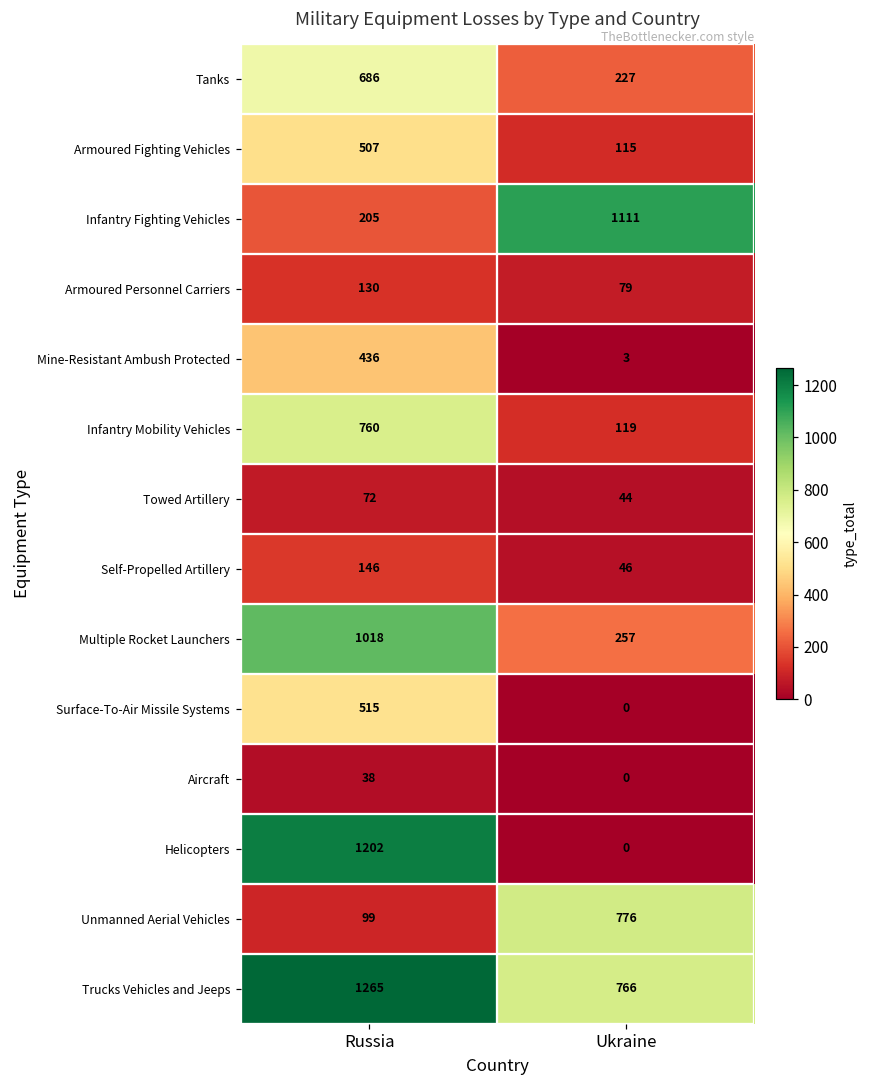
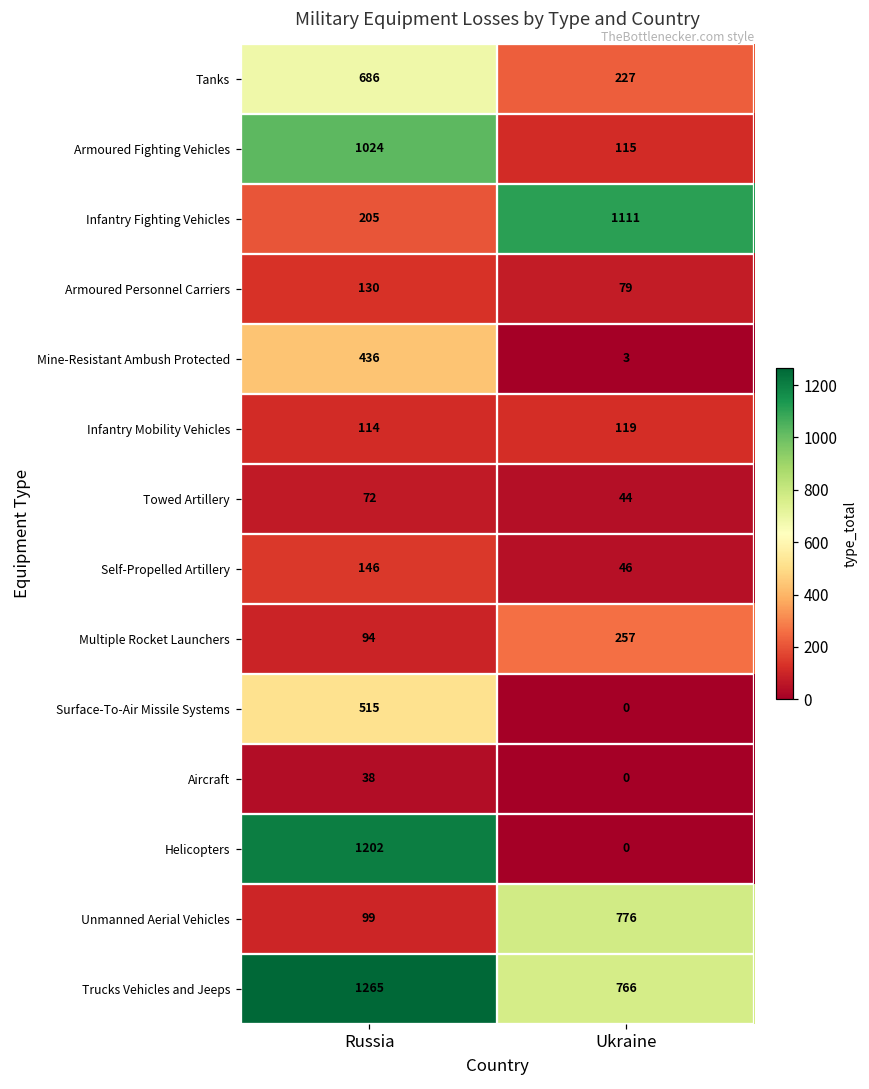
  {
    "Tanks": {
      "Russia": 686,
      "Ukraine": 227
    },
    "Armoured Fighting Vehicles": {
-     "Russia": 507,
+     "Russia": 1024,
      "Ukraine": 115
    },
    "Infantry Fighting Vehicles": {
      "Russia": 205,
      "Ukraine": 1111
    },
    "Armoured Personnel Carriers": {
      "Russia": 130,
      "Ukraine": 79
    },
    "Mine-Resistant Ambush Protected": {
      "Russia": 436,
      "Ukraine": 3
    },
    "Infantry Mobility Vehicles": {
-     "Russia": 760,
+     "Russia": 114,
      "Ukraine": 119
    },
    "Towed Artillery": {
      "Russia": 72,
      "Ukraine": 44
    },
    "Self-Propelled Artillery": {
      "Russia": 146,
      "Ukraine": 46
    },
    "Multiple Rocket Launchers": {
-     "Russia": 1018,
+     "Russia": 94,
      "Ukraine": 257
    },
    "Surface-To-Air Missile Systems": {
      "Russia": 515,
      "Ukraine": 0
    },
    "Aircraft": {
      "Russia": 38,
      "Ukraine": 0
    },
    "Helicopters": {
      "Russia": 1202,
      "Ukraine": 0
    },
    "Unmanned Aerial Vehicles": {
      "Russia": 99,
      "Ukraine": 776
    },
    "Trucks Vehicles and Jeeps": {
      "Russia": 1265,
      "Ukraine": 766
    }
  }
